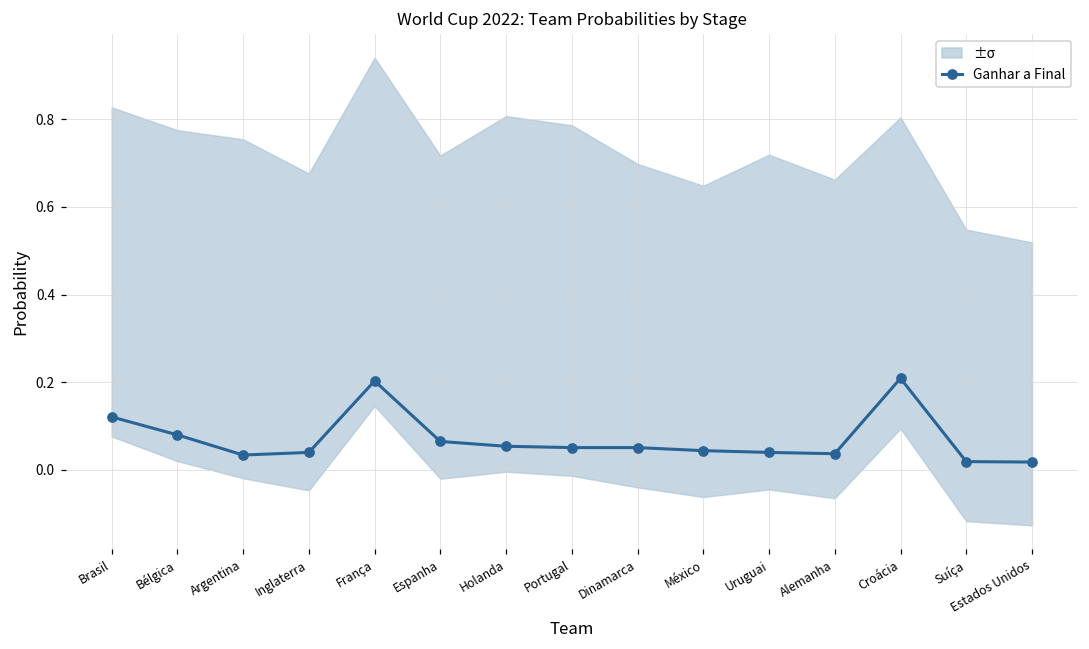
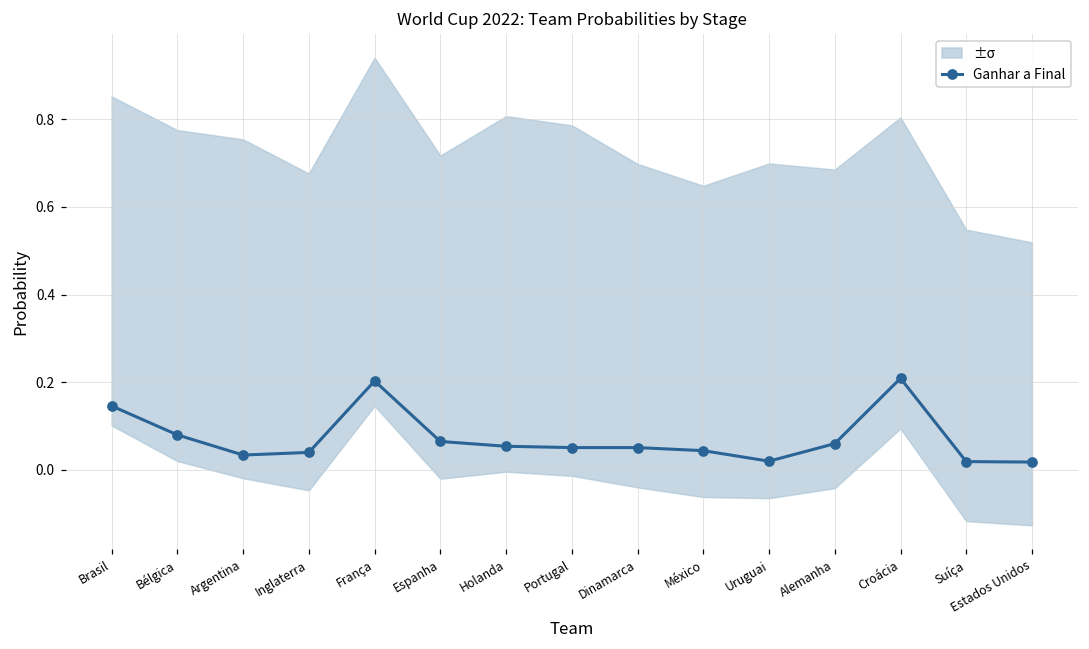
  {
    "Ganhar a Final": {
-     "Brasil": 0.12,
+     "Brasil": 0.15,
      "Bélgica": 0.08,
      "Argentina": 0.03,
      "Inglaterra": 0.04,
      "França": 0.20,
      "Espanha": 0.07,
      "Holanda": 0.05,
      "Portugal": 0.05,
      "Dinamarca": 0.05,
      "México": 0.04,
-     "Uruguai": 0.04,
-     "Alemanha": 0.04,
+     "Uruguai": 0.02,
+     "Alemanha": 0.06,
      "Croácia": 0.21,
      "Suíça": 0.02,
      "Estados Unidos": 0.02
    }
  }
